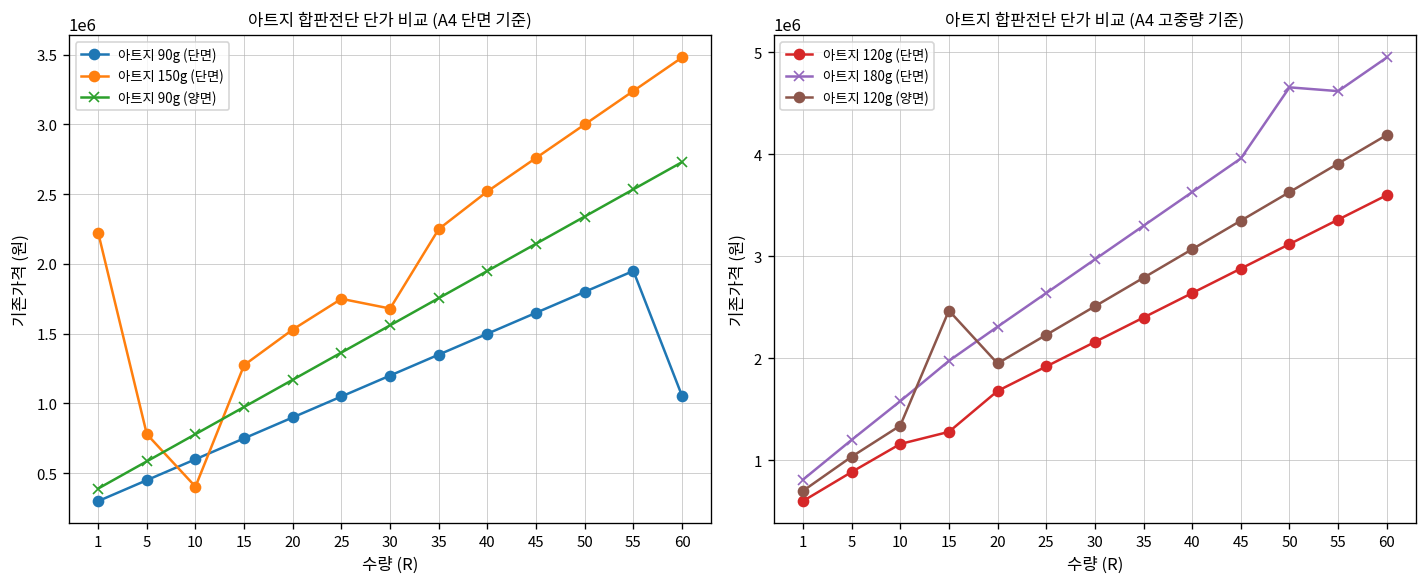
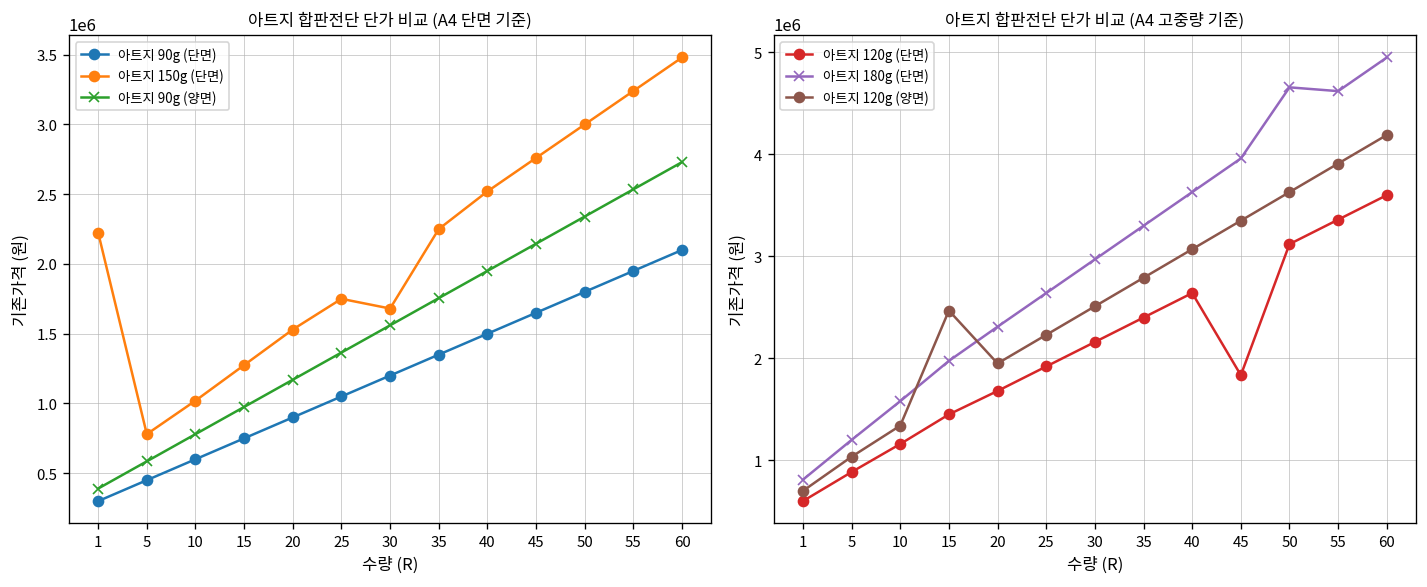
  {
    "아트지 합판전단 단가 비교 (A4 단면 기준)": {
      "아트지 90g (단면)": {
        "1": 300000,
        "5": 450000,
        "10": 600000,
        "15": 750000,
        "20": 900000,
        "25": 1050000,
        "30": 1200000,
        "35": 1350000,
        "40": 1500000,
        "45": 1650000,
        "50": 1800000,
        "55": 1950000,
-       "60": 1050000
+       "60": 2100000
      },
      "아트지 150g (단면)": {
        "1": 2220000,
        "5": 780000,
-       "10": 400000,
+       "10": 1020000,
        "15": 1280000,
        "20": 1530000,
        "25": 1750000,
        "30": 1680000,
        "35": 2250000,
        "40": 2520000,
        "45": 2760000,
        "50": 3000000,
        "55": 3240000,
        "60": 3480000
      },
      "아트지 90g (양면)": {
        "1": 390000,
        "5": 590000,
        "10": 780000,
        "15": 980000,
        "20": 1170000,
        "25": 1370000,
        "30": 1560000,
        "35": 1760000,
        "40": 1950000,
        "45": 2150000,
        "50": 2340000,
        "55": 2540000,
        "60": 2730000
      }
    },
    "아트지 합판전단 단가 비교 (A4 고중량 기준)": {
      "아트지 120g (단면)": {
        "1": 600000,
        "5": 900000,
        "10": 1200000,
-       "15": 1300000,
+       "15": 1500000,
        "20": 1700000,
        "25": 1900000,
        "30": 2200000,
        "35": 2400000,
        "40": 2600000,
-       "45": 2900000,
+       "45": 1800000,
        "50": 3100000,
        "55": 3400000,
        "60": 3600000
      },
      "아트지 180g (단면)": {
        "1": 800000,
        "5": 1200000,
        "10": 1600000,
        "15": 2000000,
        "20": 2300000,
        "25": 2600000,
        "30": 3000000,
        "35": 3300000,
        "40": 3600000,
        "45": 4000000,
        "50": 4700000,
        "55": 4600000,
        "60": 5000000
      },
      "아트지 120g (양면)": {
        "1": 700000,
        "5": 1000000,
        "10": 1300000,
        "15": 2500000,
        "20": 2000000,
        "25": 2200000,
        "30": 2500000,
        "35": 2800000,
        "40": 3100000,
        "45": 3400000,
        "50": 3600000,
        "55": 3900000,
        "60": 4200000
      }
    }
  }
